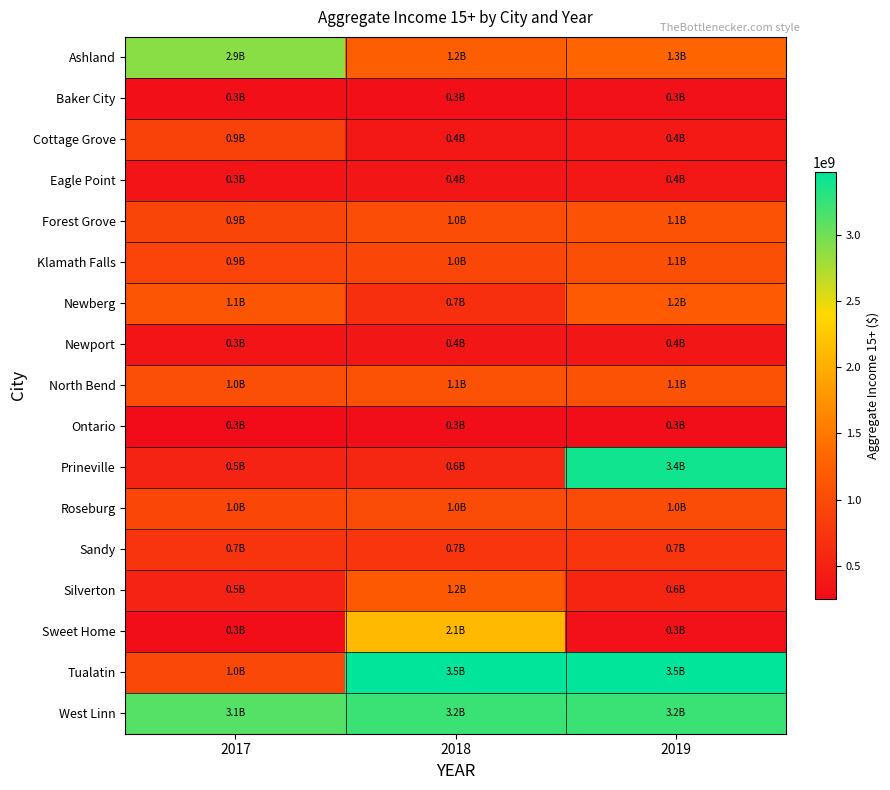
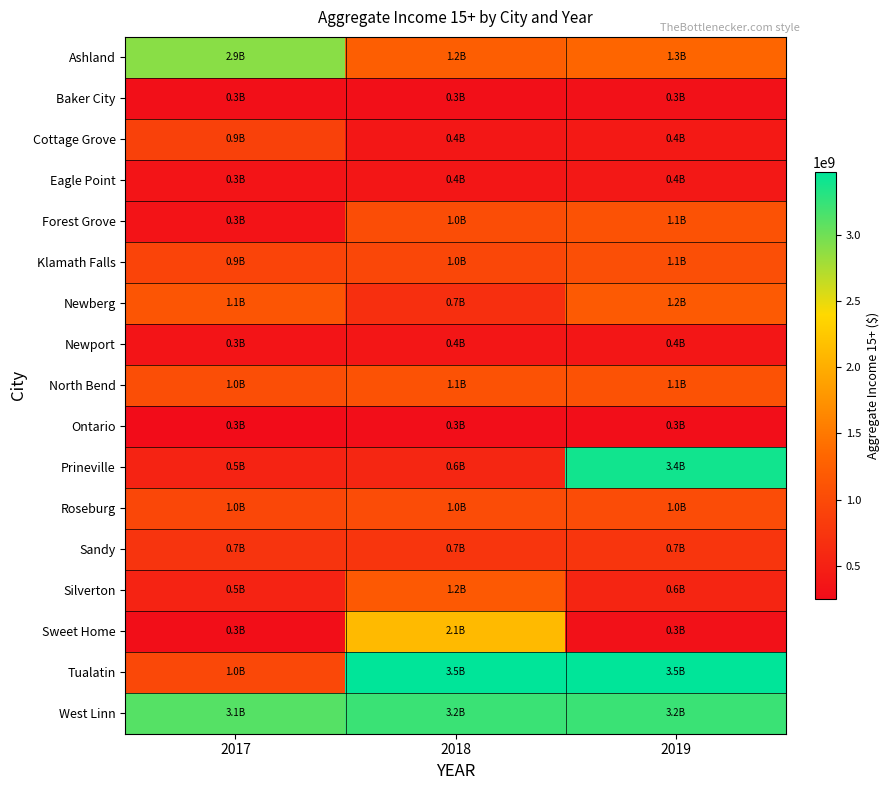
  {
    "Ashland": {
      "2017": "2.9B",
      "2018": "1.2B",
      "2019": "1.3B"
    },
    "Baker City": {
      "2017": "0.3B",
      "2018": "0.3B",
      "2019": "0.3B"
    },
    "Cottage Grove": {
      "2017": "0.9B",
      "2018": "0.4B",
      "2019": "0.4B"
    },
    "Eagle Point": {
      "2017": "0.3B",
      "2018": "0.4B",
      "2019": "0.4B"
    },
    "Forest Grove": {
-     "2017": "0.9B",
+     "2017": "0.3B",
      "2018": "1.0B",
      "2019": "1.1B"
    },
    "Klamath Falls": {
      "2017": "0.9B",
      "2018": "1.0B",
      "2019": "1.1B"
    },
    "Newberg": {
      "2017": "1.1B",
      "2018": "0.7B",
      "2019": "1.2B"
    },
    "Newport": {
      "2017": "0.3B",
      "2018": "0.4B",
      "2019": "0.4B"
    },
    "North Bend": {
      "2017": "1.0B",
      "2018": "1.1B",
      "2019": "1.1B"
    },
    "Ontario": {
      "2017": "0.3B",
      "2018": "0.3B",
      "2019": "0.3B"
    },
    "Prineville": {
      "2017": "0.5B",
      "2018": "0.6B",
      "2019": "3.4B"
    },
    "Roseburg": {
      "2017": "1.0B",
      "2018": "1.0B",
      "2019": "1.0B"
    },
    "Sandy": {
      "2017": "0.7B",
      "2018": "0.7B",
      "2019": "0.7B"
    },
    "Silverton": {
      "2017": "0.5B",
      "2018": "1.2B",
      "2019": "0.6B"
    },
    "Sweet Home": {
      "2017": "0.3B",
      "2018": "2.1B",
      "2019": "0.3B"
    },
    "Tualatin": {
      "2017": "1.0B",
      "2018": "3.5B",
      "2019": "3.5B"
    },
    "West Linn": {
      "2017": "3.1B",
      "2018": "3.2B",
      "2019": "3.2B"
    }
  }
